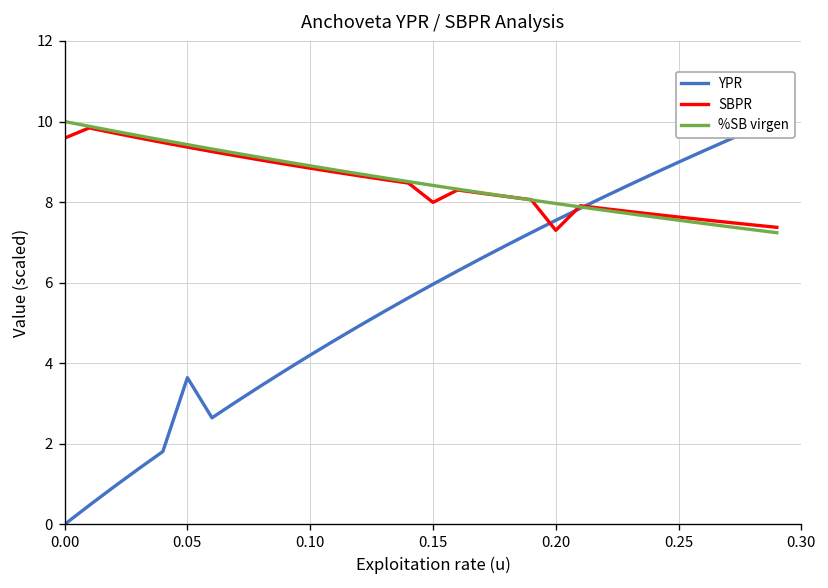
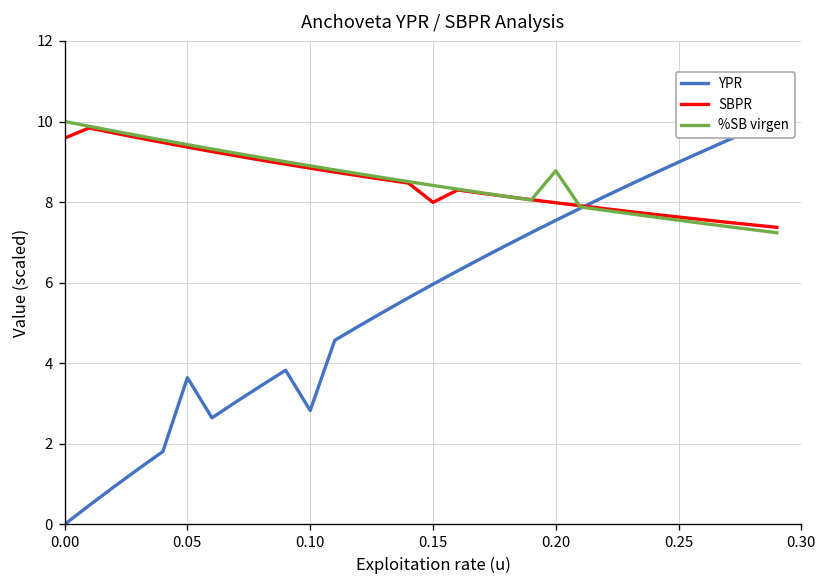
  {
    "YPR": {
      "0.00": 0.0,
      "0.05": 3.6,
-     "0.10": 4.2,
+     "0.10": 2.8,
      "0.15": 6.0,
      "0.20": 7.5,
      "0.25": 9.0
    },
    "SBPR": {
      "0.00": 9.6,
      "0.15": 8.0,
-     "0.20": 7.3,
+     "0.20": 8.0,
      "0.25": 7.6
    },
    "%SB virgen": {
      "0.00": 10.0,
      "0.15": 8.4,
-     "0.20": 8.0,
+     "0.20": 8.8,
      "0.25": 7.5
    }
  }
